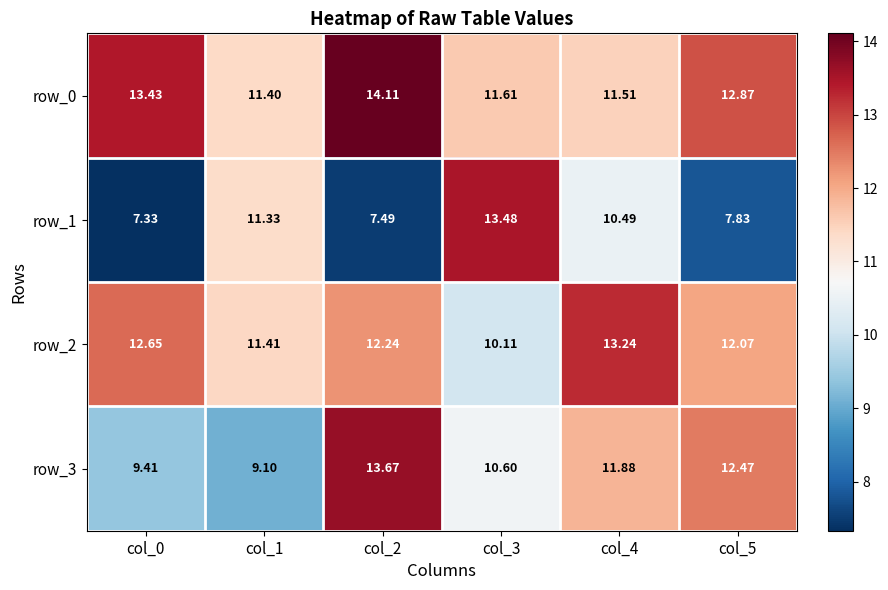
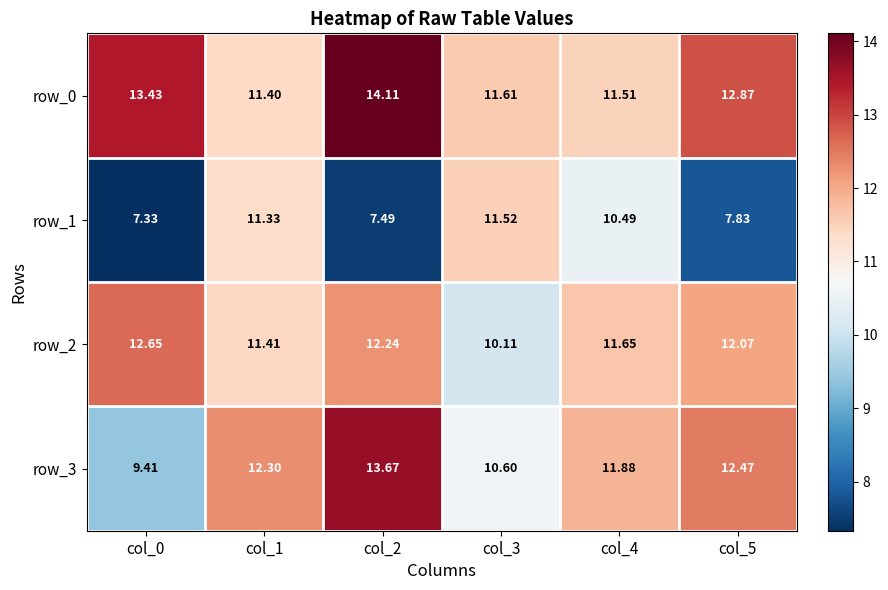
  {
    "row_0": {
      "col_0": 13.43,
      "col_1": 11.40,
      "col_2": 14.11,
      "col_3": 11.61,
      "col_4": 11.51,
      "col_5": 12.87
    },
    "row_1": {
      "col_0": 7.33,
      "col_1": 11.33,
      "col_2": 7.49,
-     "col_3": 13.48,
+     "col_3": 11.52,
      "col_4": 10.49,
      "col_5": 7.83
    },
    "row_2": {
      "col_0": 12.65,
      "col_1": 11.41,
      "col_2": 12.24,
      "col_3": 10.11,
-     "col_4": 13.24,
+     "col_4": 11.65,
      "col_5": 12.07
    },
    "row_3": {
      "col_0": 9.41,
-     "col_1": 9.10,
+     "col_1": 12.30,
      "col_2": 13.67,
      "col_3": 10.60,
      "col_4": 11.88,
      "col_5": 12.47
    }
  }
